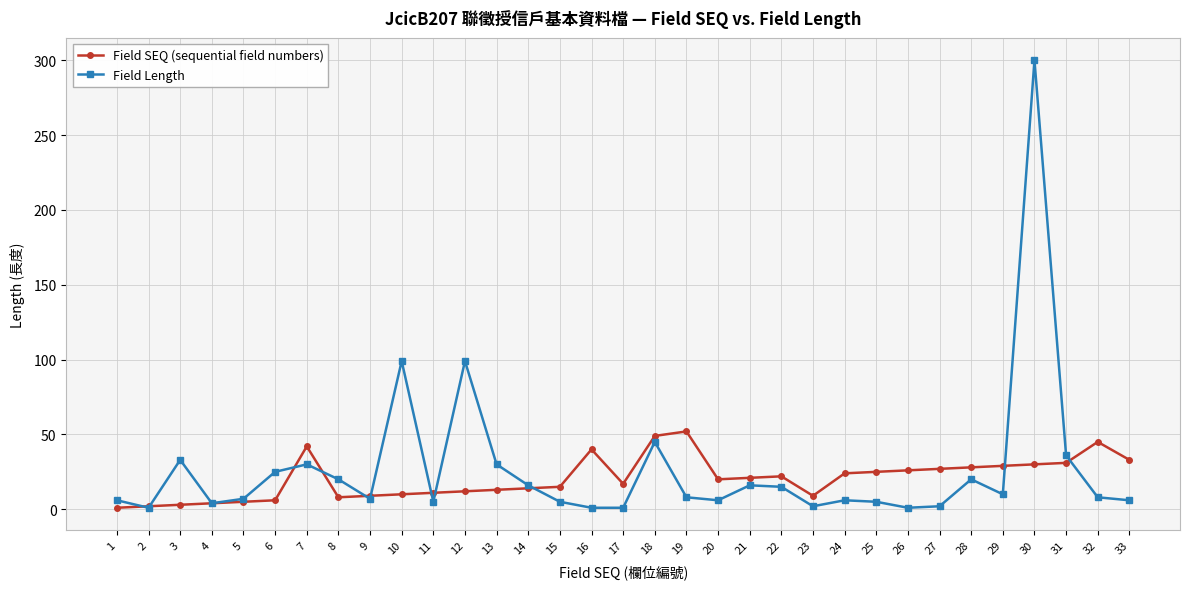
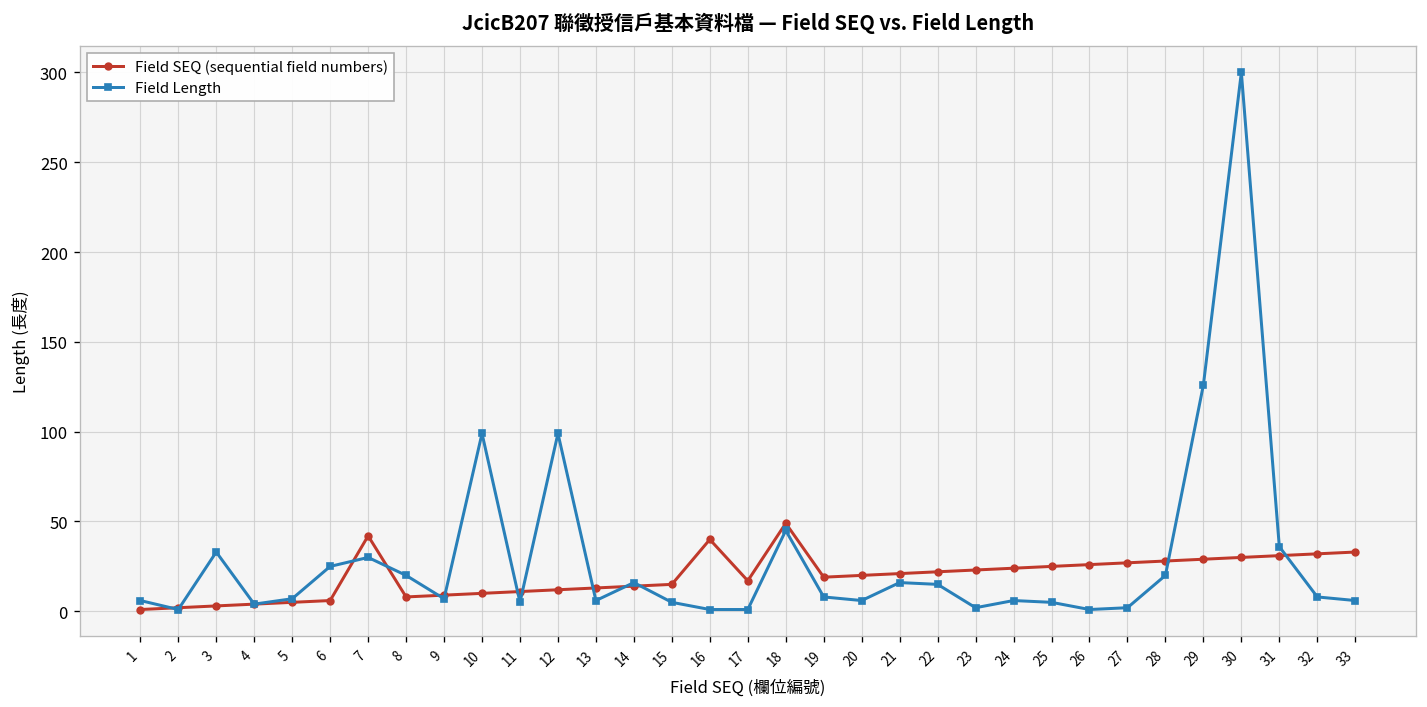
  {
    "Field SEQ (sequential field numbers)": {
      "1": 1,
      "3": 3,
      "5": 5,
      "6": 6,
      "7": 42,
      "8": 8,
      "9": 9,
      "10": 10,
      "11": 11,
      "12": 12,
      "13": 13,
      "14": 14,
      "15": 15,
      "16": 40,
      "17": 17,
      "18": 49,
-     "19": 52,
+     "19": 19,
      "20": 20,
      "21": 21,
      "22": 22,
-     "23": 9,
+     "23": 23,
      "24": 24,
      "25": 25,
      "26": 26,
      "27": 27,
      "28": 28,
      "29": 29,
      "30": 30,
      "31": 31,
-     "32": 45,
+     "32": 32,
      "33": 33
    },
    "Field Length": {
      "1": 6,
      "3": 33,
      "5": 7,
      "6": 25,
      "7": 30,
      "8": 20,
      "9": 7,
      "10": 99,
      "11": 5,
      "12": 99,
-     "13": 30,
+     "13": 6,
      "14": 16,
      "15": 5,
      "16": 1,
      "17": 1,
      "18": 45,
      "19": 8,
      "20": 6,
      "21": 16,
      "22": 15,
      "23": 2,
      "24": 6,
      "25": 5,
      "26": 1,
      "27": 2,
      "28": 20,
-     "29": 10,
+     "29": 126,
      "30": 300,
      "31": 36,
      "32": 8,
      "33": 6
    }
  }
